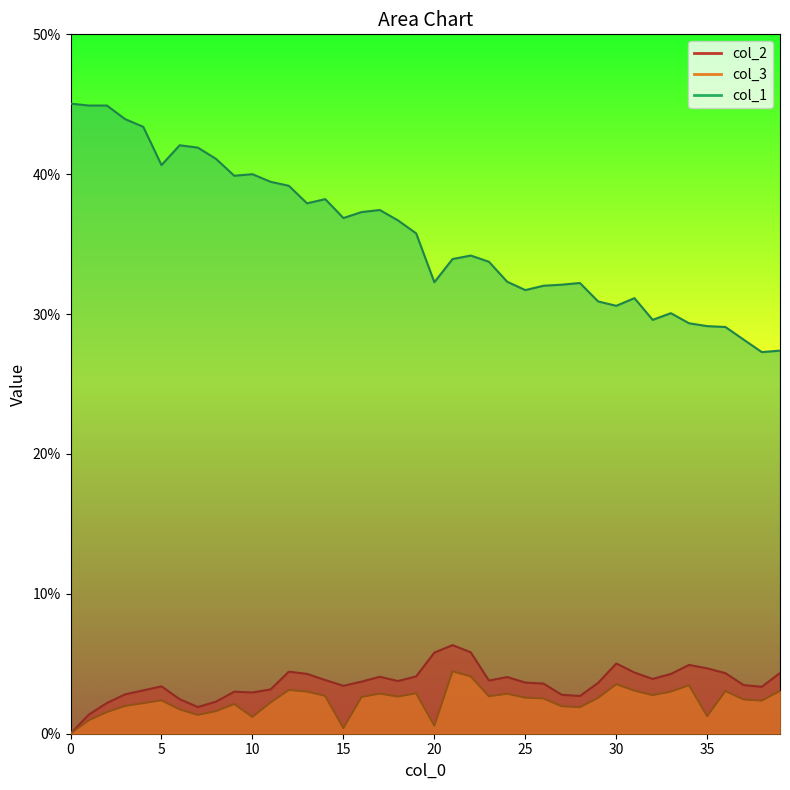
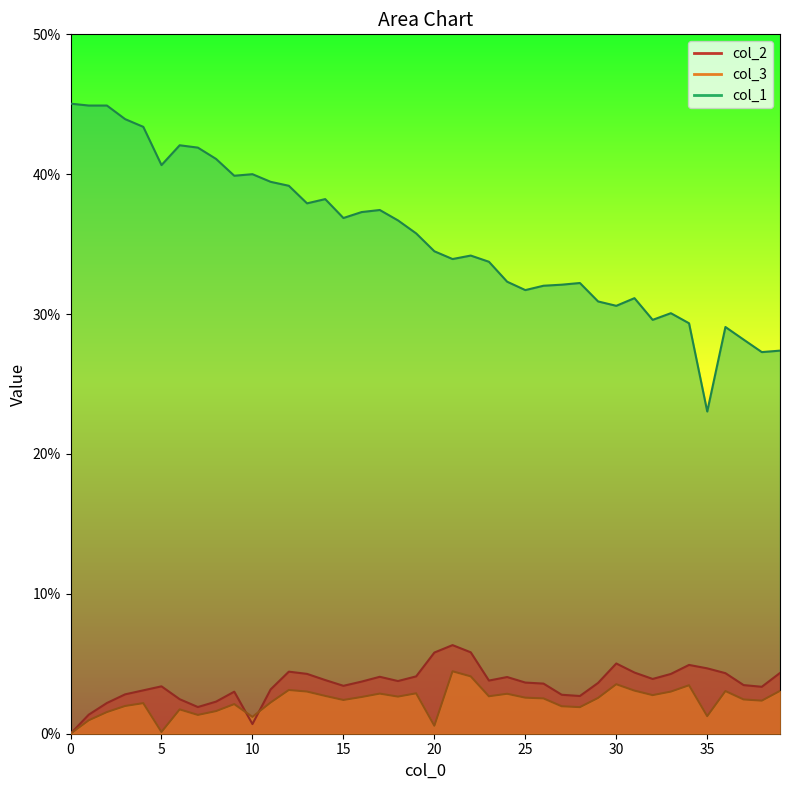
  {
    "col_2": {
      "5": "3.4%",
-     "10": "2.9%",
+     "10": "0.7%",
      "15": "3.4%",
      "20": "5.8%",
      "25": "3.7%",
      "30": "5.0%",
      "35": "4.7%"
    },
    "col_3": {
-     "5": "2.4%",
+     "5": "0.1%",
      "10": "1.2%",
-     "15": "0.4%",
+     "15": "2.4%",
      "20": "0.6%",
      "25": "2.6%",
      "30": "3.5%",
      "35": "1.3%"
    },
    "col_1": {
      "0": "45.0%",
      "5": "40.7%",
      "10": "40.0%",
      "15": "36.9%",
-     "20": "32.3%",
+     "20": "34.5%",
      "25": "31.7%",
      "30": "30.6%",
-     "35": "29.1%"
+     "35": "23.0%"
    }
  }
